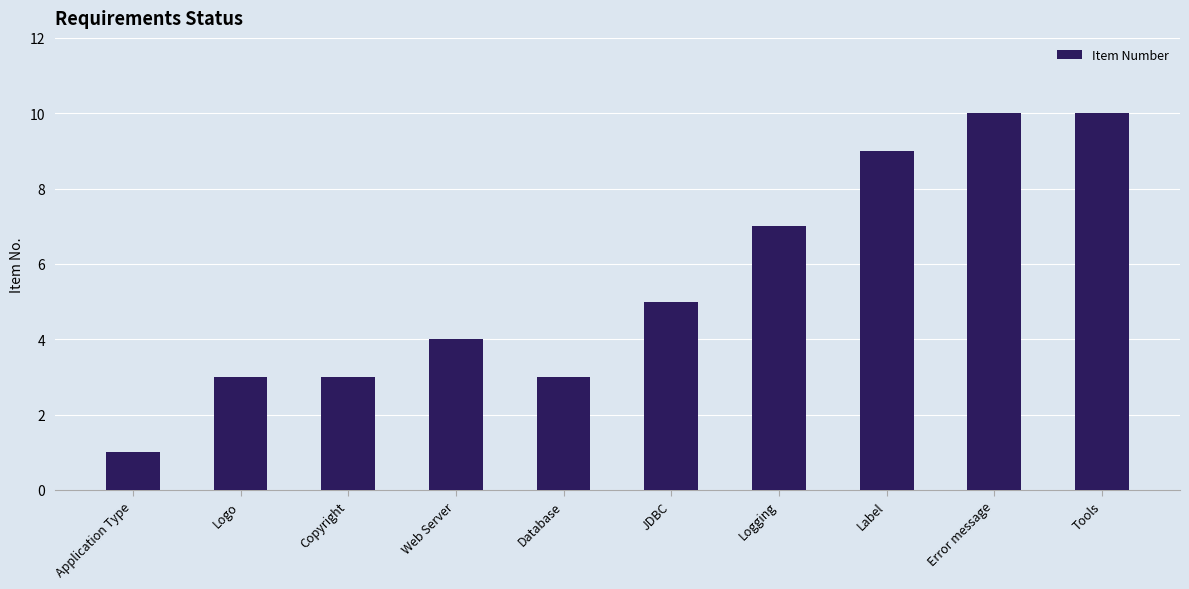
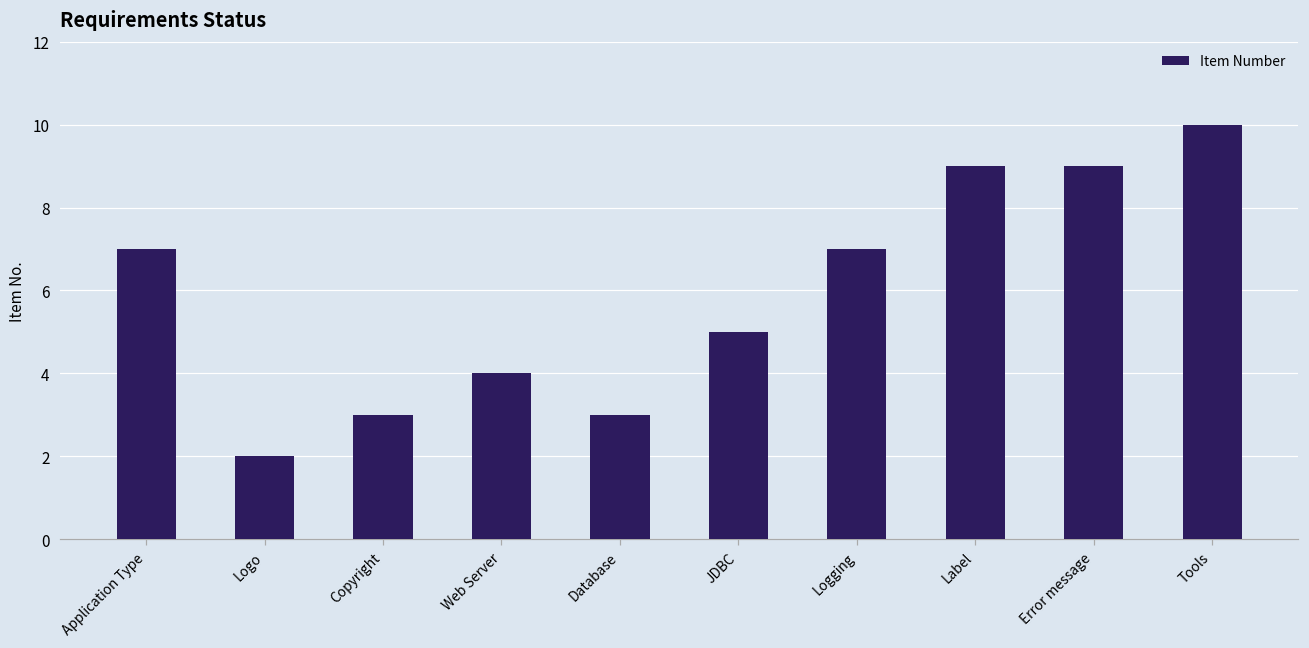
  {
-   "Application Type": 1,
-   "Logo": 3,
+   "Application Type": 7,
+   "Logo": 2,
    "Copyright": 3,
    "Web Server": 4,
    "Database": 3,
    "JDBC": 5,
    "Logging": 7,
    "Label": 9,
-   "Error message": 10,
+   "Error message": 9,
    "Tools": 10
  }
